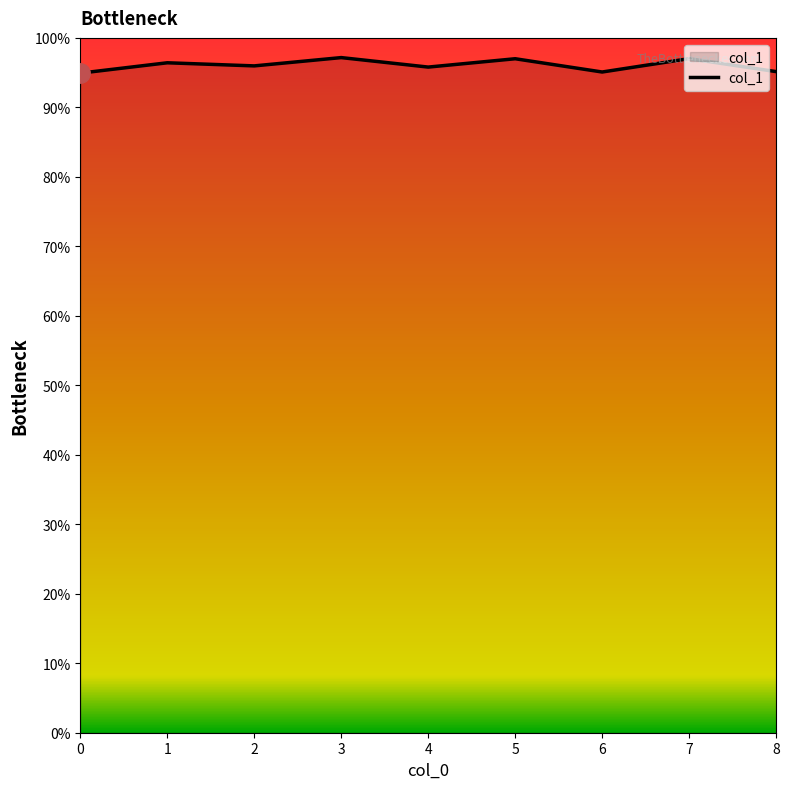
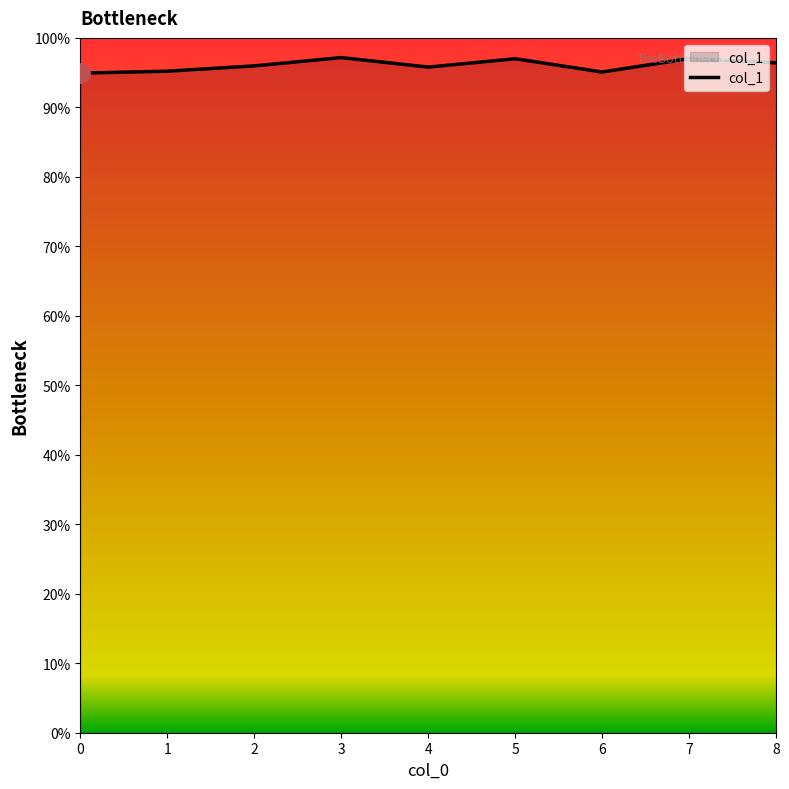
  {
    "col_1": {
-     "1": "96%",
+     "1": "95%",
      "2": "96%",
      "3": "97%",
      "4": "96%",
      "5": "97%",
      "6": "95%",
-     "8": "95%"
+     "8": "96%"
    }
  }
